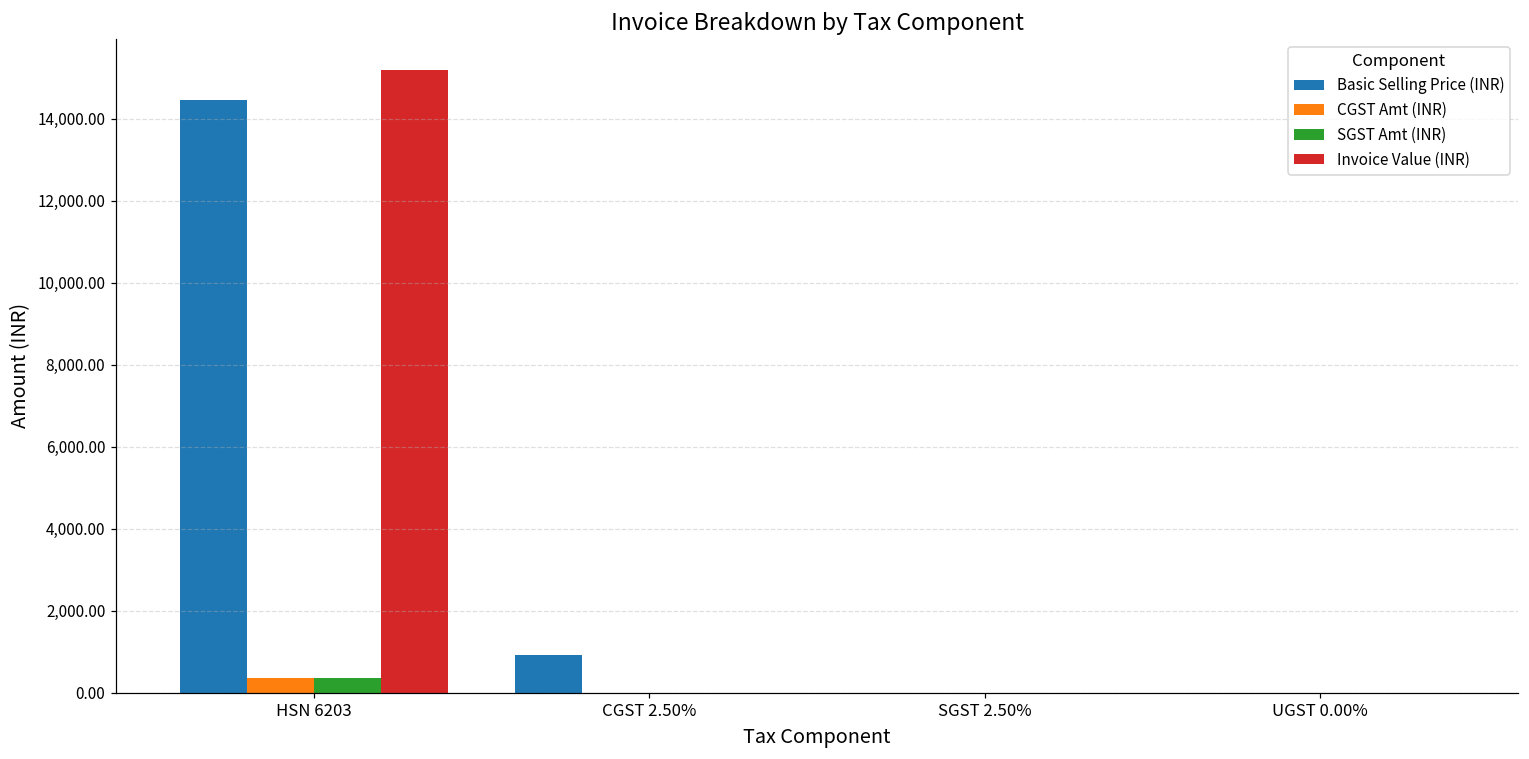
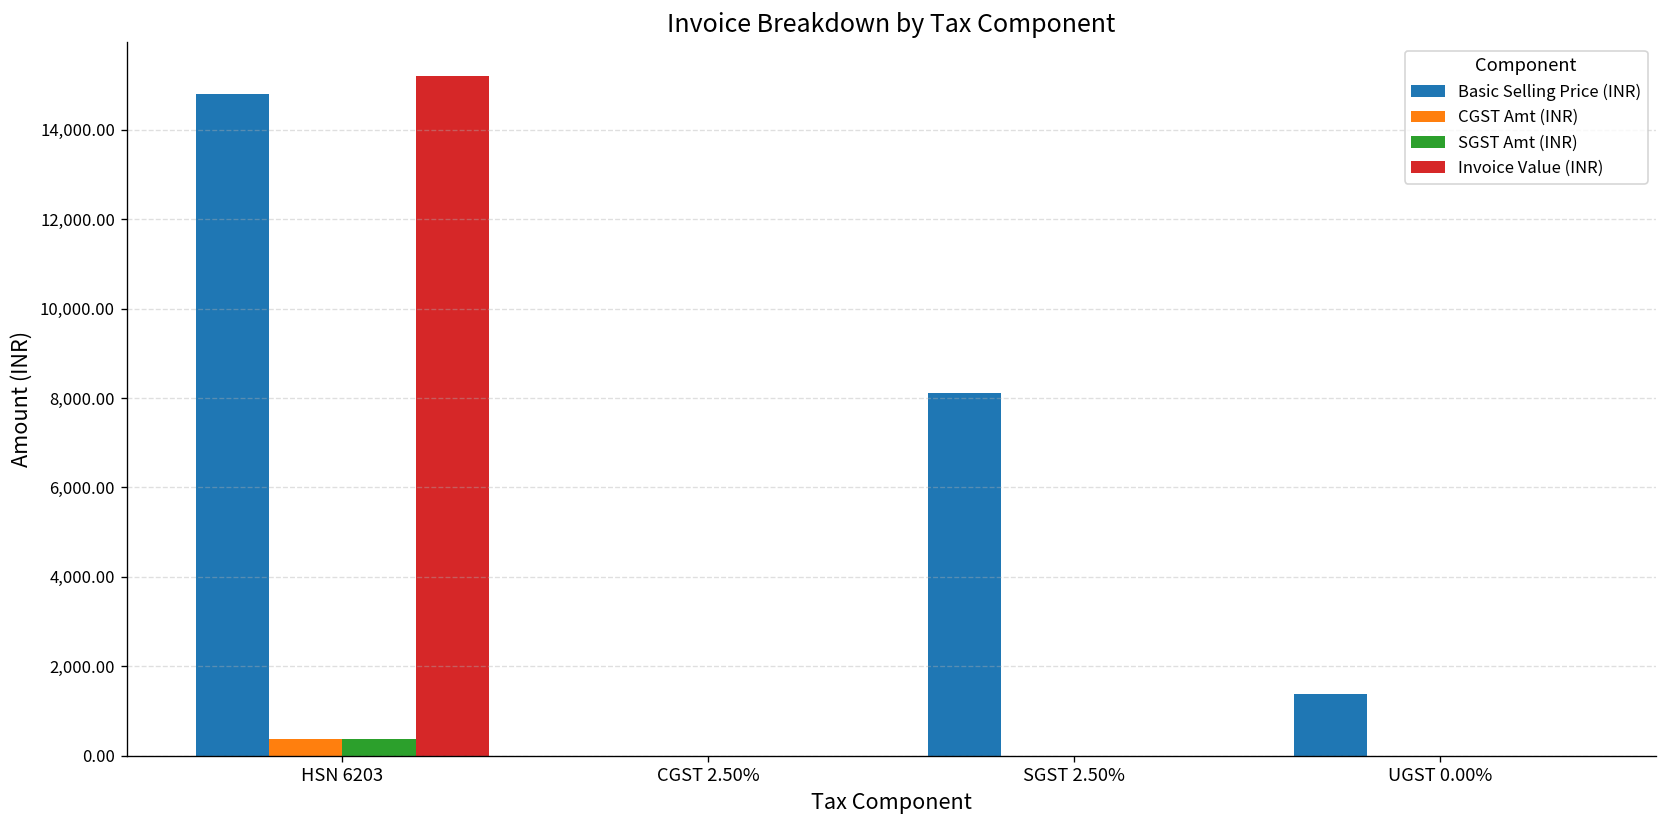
  {
    "Basic Selling Price (INR)": {
-     "HSN 6203": "14,500",
-     "CGST 2.50%": "900",
-     "SGST 2.50%": "0",
-     "UGST 0.00%": "0"
+     "HSN 6203": "14,800",
+     "CGST 2.50%": "0",
+     "SGST 2.50%": "8,100",
+     "UGST 0.00%": "1,400"
    },
    "CGST Amt (INR)": {
      "HSN 6203": "400",
      "CGST 2.50%": "0",
      "SGST 2.50%": "0",
      "UGST 0.00%": "0"
    },
    "SGST Amt (INR)": {
      "HSN 6203": "400",
      "CGST 2.50%": "0",
      "SGST 2.50%": "0",
      "UGST 0.00%": "0"
    },
    "Invoice Value (INR)": {
      "HSN 6203": "15,200",
      "CGST 2.50%": "0",
      "SGST 2.50%": "0",
      "UGST 0.00%": "0"
    }
  }
